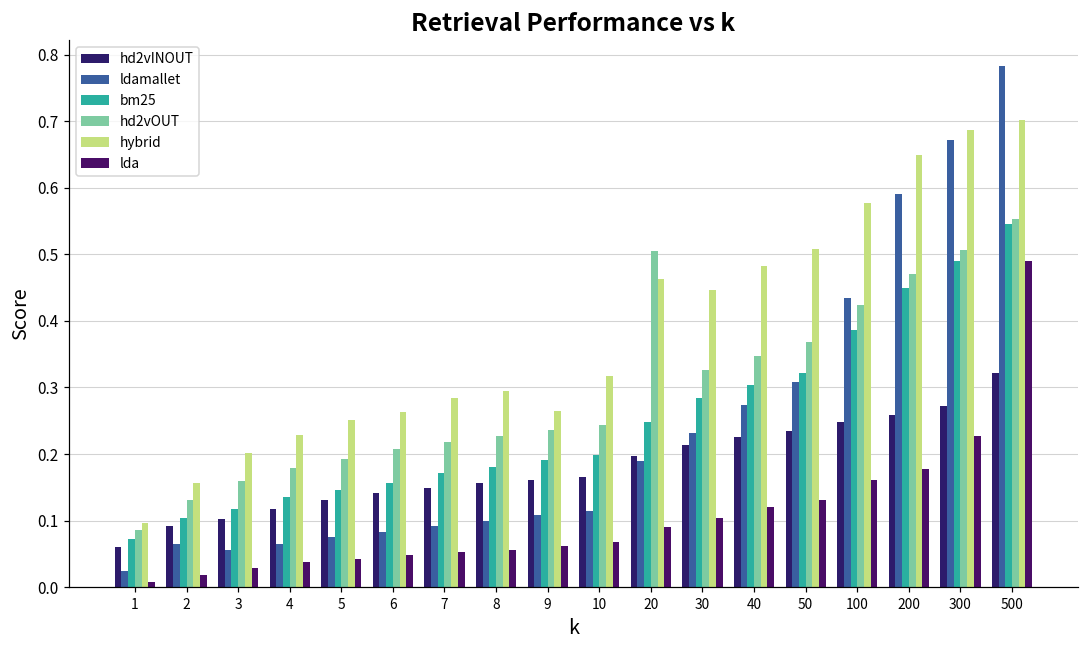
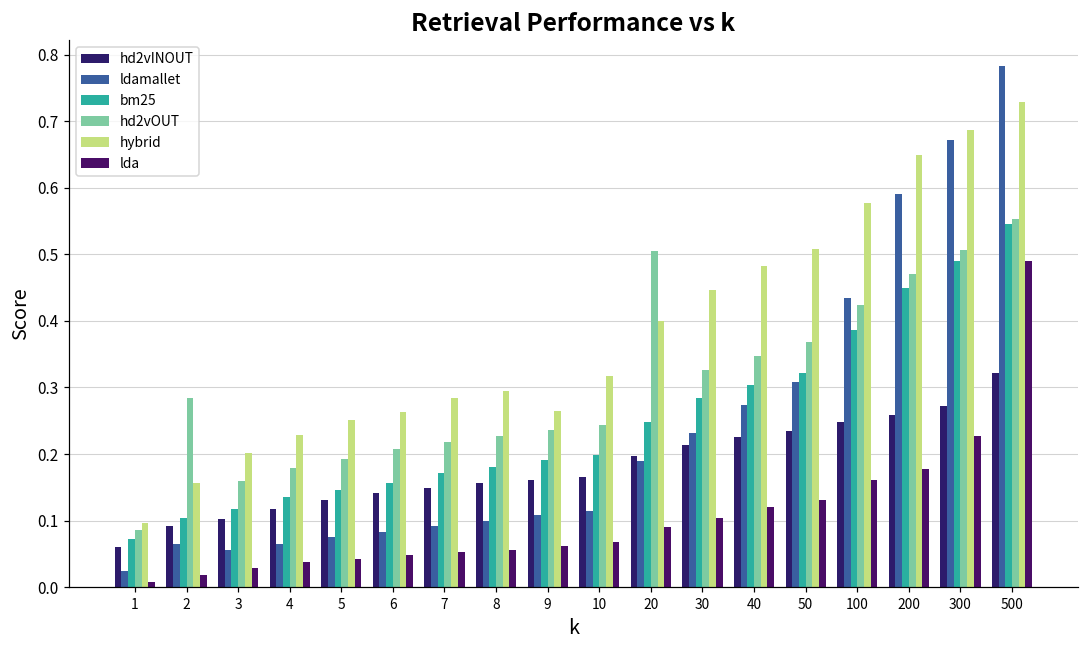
  {
    "ldamallet": {
      "1": 0.02,
      "2": 0.06,
      "3": 0.06,
      "4": 0.07,
      "5": 0.07,
      "6": 0.08,
      "7": 0.09,
      "8": 0.10,
      "9": 0.11,
      "10": 0.11,
      "20": 0.19,
      "30": 0.23,
      "40": 0.27,
      "50": 0.31,
      "100": 0.43,
      "200": 0.59,
      "300": 0.67,
      "500": 0.78
    },
    "bm25": {
      "1": 0.07,
      "2": 0.10,
      "3": 0.12,
      "4": 0.13,
      "5": 0.15,
      "6": 0.16,
      "7": 0.17,
      "8": 0.18,
      "9": 0.19,
      "10": 0.20,
      "20": 0.25,
      "30": 0.28,
      "40": 0.30,
      "50": 0.32,
      "100": 0.39,
      "200": 0.45,
      "300": 0.49,
      "500": 0.55
    },
    "hd2vOUT": {
      "1": 0.09,
-     "2": 0.13,
+     "2": 0.28,
      "3": 0.16,
      "4": 0.18,
      "5": 0.19,
      "6": 0.21,
      "7": 0.22,
      "8": 0.23,
      "9": 0.24,
      "10": 0.24,
      "20": 0.51,
      "30": 0.33,
      "40": 0.35,
      "50": 0.37,
      "100": 0.42,
      "200": 0.47,
      "300": 0.51,
      "500": 0.55
    },
    "hybrid": {
      "1": 0.10,
      "2": 0.16,
      "3": 0.20,
      "4": 0.23,
      "5": 0.25,
      "6": 0.26,
      "7": 0.28,
      "8": 0.29,
      "9": 0.26,
      "10": 0.32,
-     "20": 0.46,
+     "20": 0.40,
      "30": 0.45,
      "40": 0.48,
      "50": 0.51,
      "100": 0.58,
      "200": 0.65,
      "300": 0.69,
-     "500": 0.70
+     "500": 0.73
    }
  }
